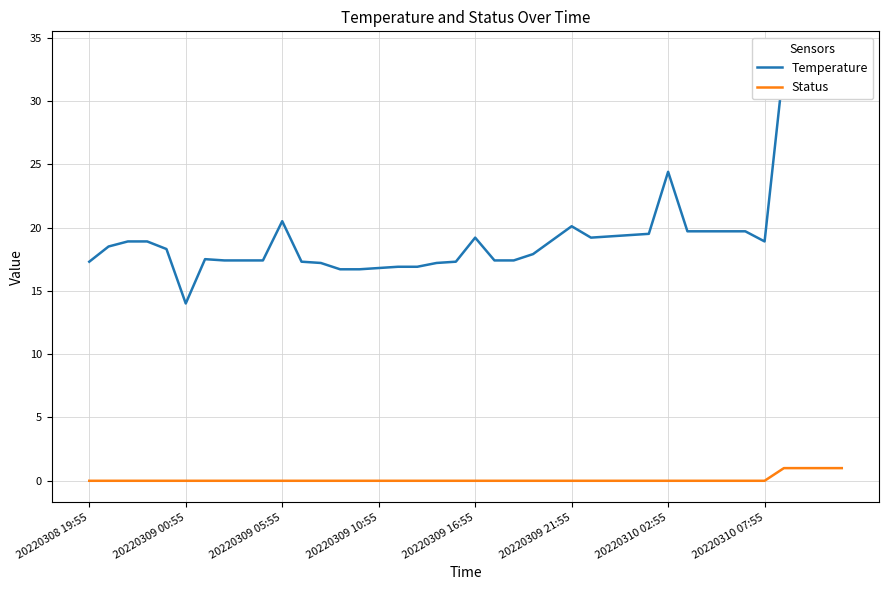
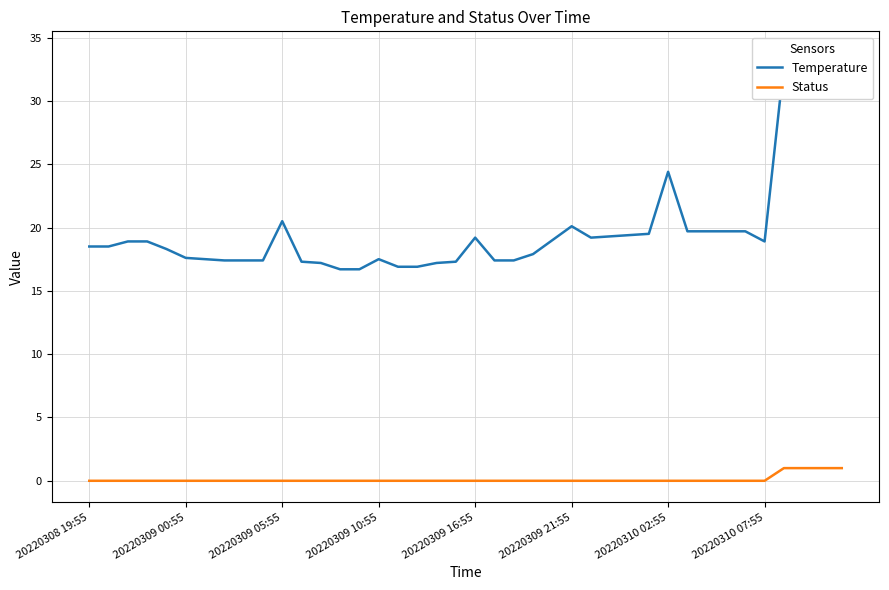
  {
    "Temperature": {
-     "20220308 19:55": 17.3,
-     "20220309 00:55": 14.0,
+     "20220308 19:55": 18.5,
+     "20220309 00:55": 17.6,
      "20220309 05:55": 20.5,
-     "20220309 10:55": 16.8,
+     "20220309 10:55": 17.5,
      "20220309 16:55": 19.2,
      "20220309 21:55": 20.1,
      "20220310 02:55": 24.4,
      "20220310 07:55": 18.9
    },
    "Status": {
      "20220308 19:55": 0.0,
      "20220309 00:55": 0.0,
      "20220309 05:55": 0.0,
      "20220309 10:55": 0.0,
      "20220309 16:55": 0.0,
      "20220309 21:55": 0.0,
      "20220310 02:55": 0.0,
      "20220310 07:55": 0.0
    }
  }
